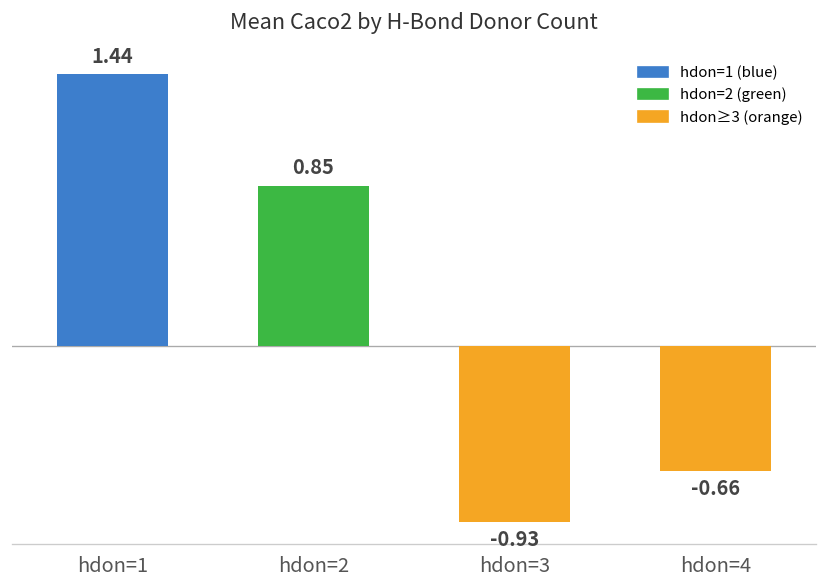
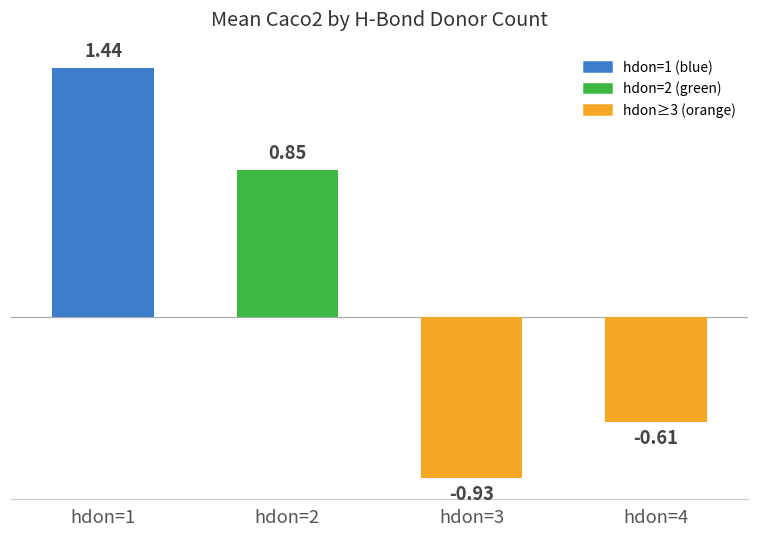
  {
    "hdon=1": 1.44,
    "hdon=2": 0.85,
    "hdon=3": -0.93,
-   "hdon=4": -0.66
+   "hdon=4": -0.61
  }
